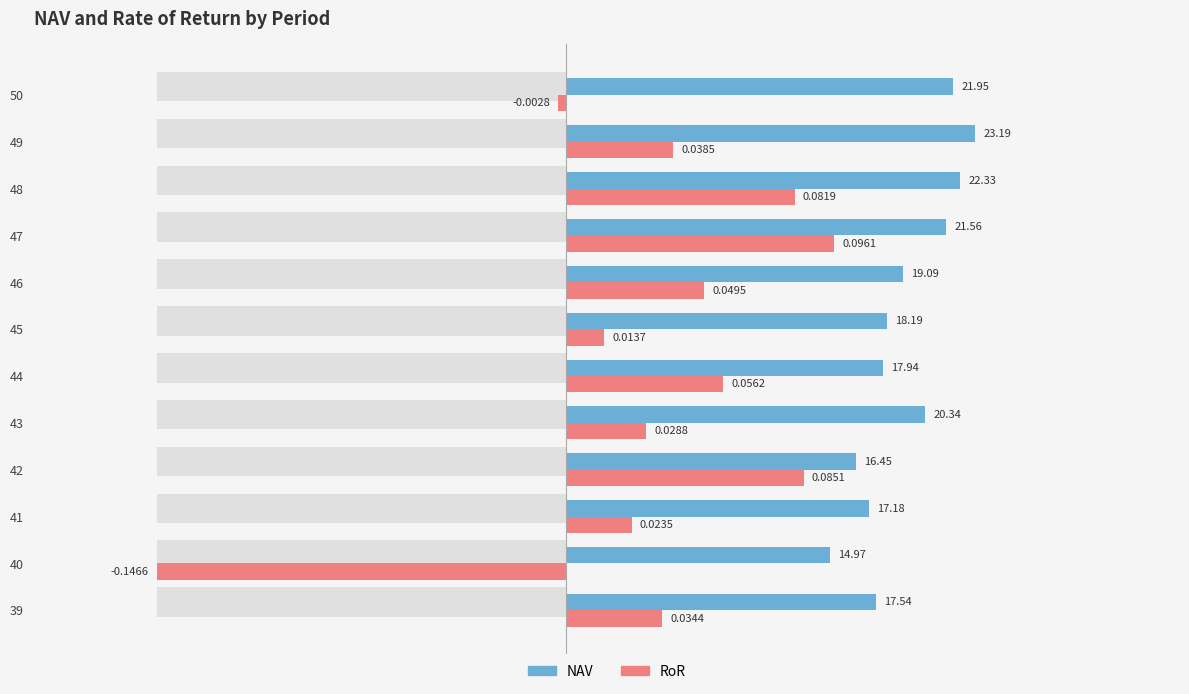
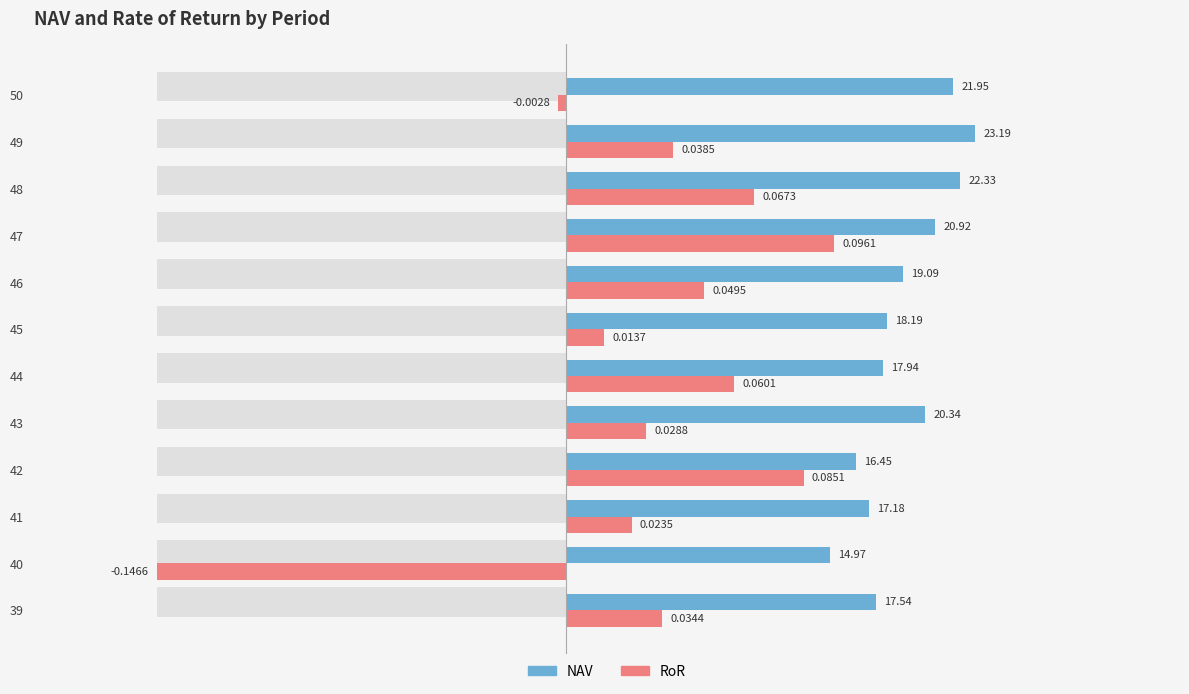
  {
    "NAV": {
-     "47": 21.56
+     "47": 20.92
    },
    "RoR": {
-     "48": 0.0819,
-     "44": 0.0562
+     "48": 0.0673,
+     "44": 0.0601
    }
  }
